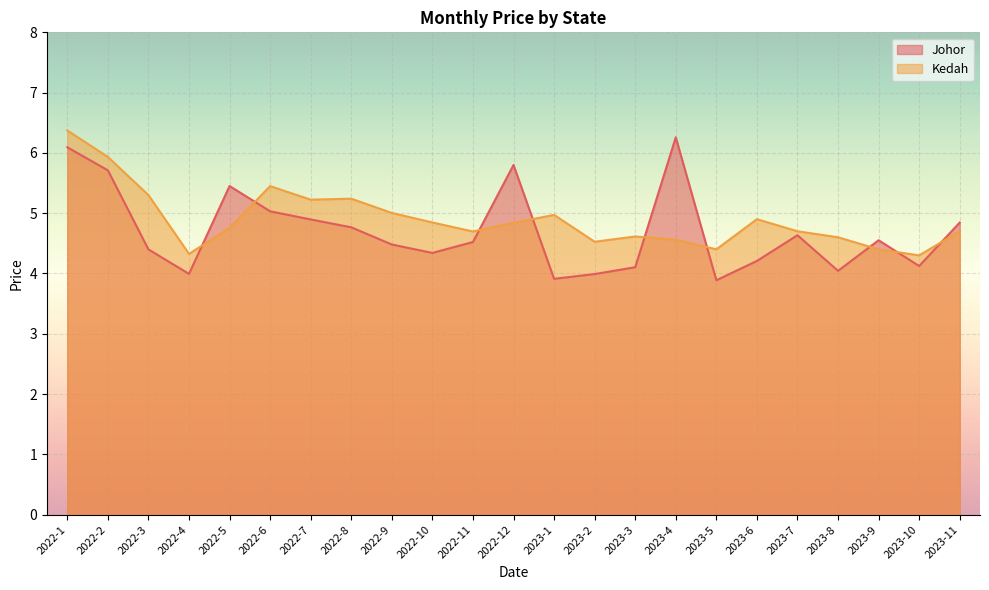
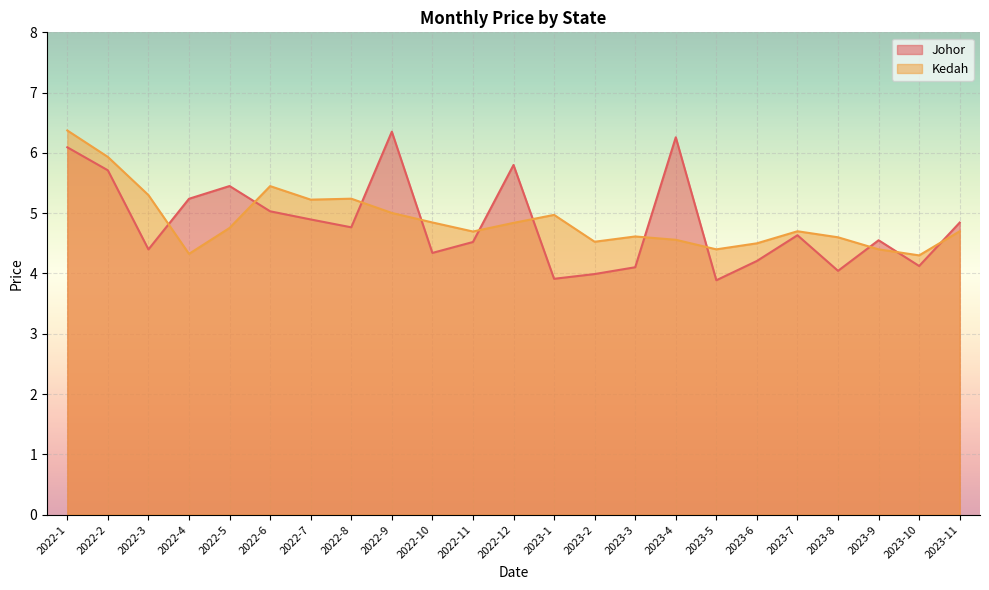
  {
    "Johor": {
      "2022-1": 6.1,
      "2022-2": 5.7,
      "2022-3": 4.4,
-     "2022-4": 4.0,
+     "2022-4": 5.2,
      "2022-5": 5.5,
      "2022-6": 5.0,
      "2022-7": 4.9,
      "2022-8": 4.8,
-     "2022-9": 4.5,
+     "2022-9": 6.4,
      "2022-10": 4.3,
      "2022-11": 4.5,
      "2022-12": 5.8,
      "2023-1": 3.9,
      "2023-2": 4.0,
      "2023-3": 4.1,
      "2023-4": 6.3,
      "2023-5": 3.9,
      "2023-6": 4.2,
      "2023-7": 4.6,
      "2023-8": 4.0,
      "2023-9": 4.6,
      "2023-10": 4.1,
      "2023-11": 4.8
    },
    "Kedah": {
      "2022-1": 6.4,
      "2022-2": 5.9,
      "2022-3": 5.3,
      "2022-4": 4.3,
      "2022-5": 4.8,
      "2022-6": 5.4,
      "2022-7": 5.2,
      "2022-8": 5.2,
      "2022-9": 5.0,
      "2022-10": 4.8,
      "2022-11": 4.7,
      "2022-12": 4.8,
      "2023-1": 5.0,
      "2023-2": 4.5,
      "2023-3": 4.6,
      "2023-4": 4.6,
      "2023-5": 4.4,
-     "2023-6": 4.9,
+     "2023-6": 4.5,
      "2023-7": 4.7,
      "2023-8": 4.6,
      "2023-9": 4.4,
      "2023-10": 4.3,
      "2023-11": 4.7
    }
  }
